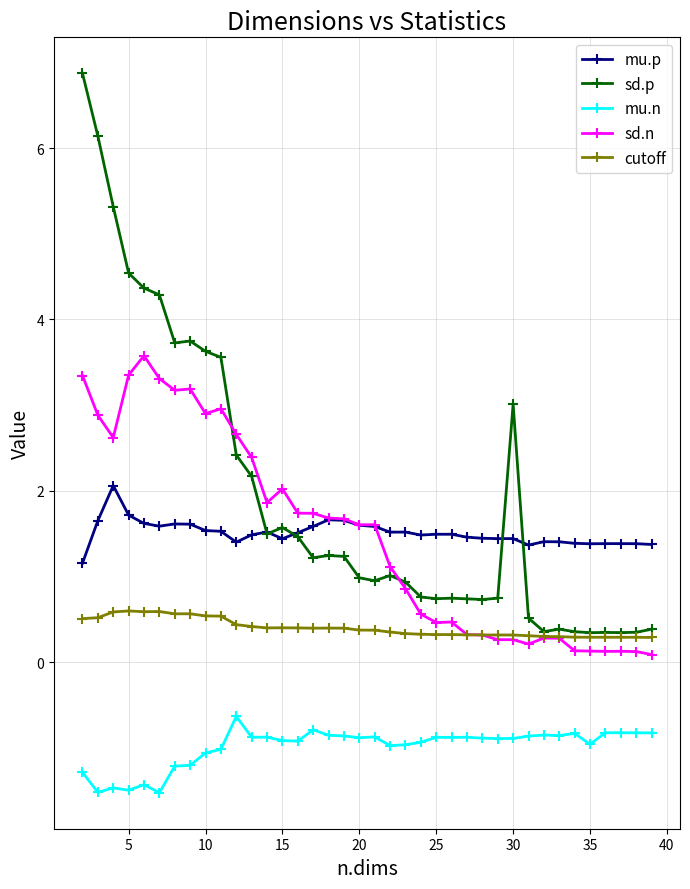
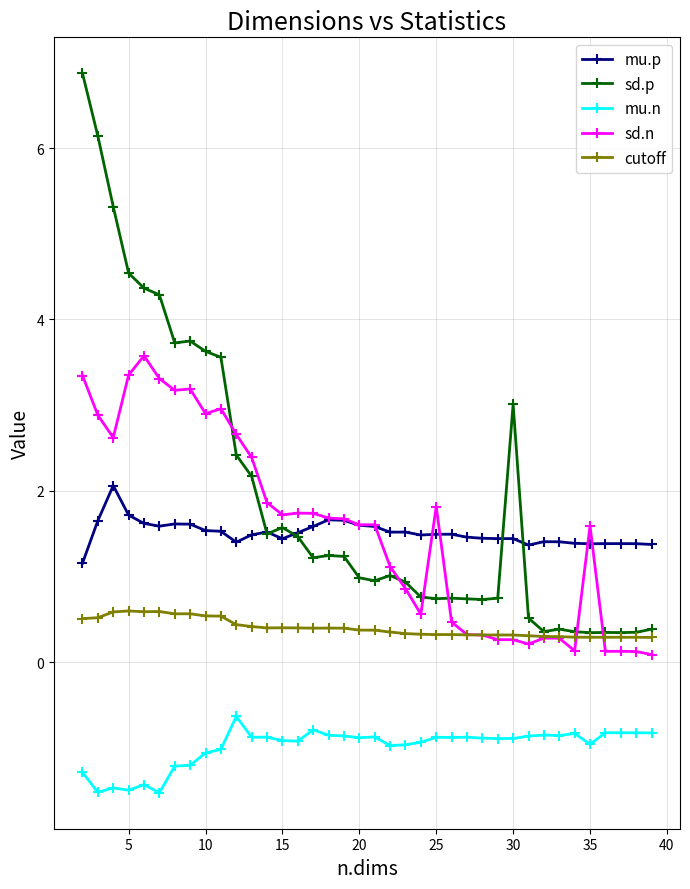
  {
    "mu.p": {
      "5": 1.7,
      "10": 1.5,
      "15": 1.4,
      "25": 1.5,
      "30": 1.4,
      "35": 1.4
    },
    "sd.p": {
      "5": 4.5,
      "10": 3.6,
      "15": 1.6,
      "20": 1.0,
      "25": 0.7,
      "30": 3.0,
      "35": 0.3
    },
    "mu.n": {
      "5": -1.5,
      "10": -1.1,
      "15": -0.9,
      "20": -0.9,
      "25": -0.9,
      "30": -0.9,
      "35": -1.0
    },
    "sd.n": {
      "5": 3.4,
      "10": 2.9,
-     "15": 2.0,
-     "25": 0.5,
+     "15": 1.7,
+     "25": 1.8,
      "30": 0.3,
-     "35": 0.1
+     "35": 1.6
    },
    "cutoff": {
      "5": 0.6,
      "10": 0.5,
      "15": 0.4,
      "20": 0.4,
      "25": 0.3,
      "30": 0.3,
      "35": 0.3
    }
  }
